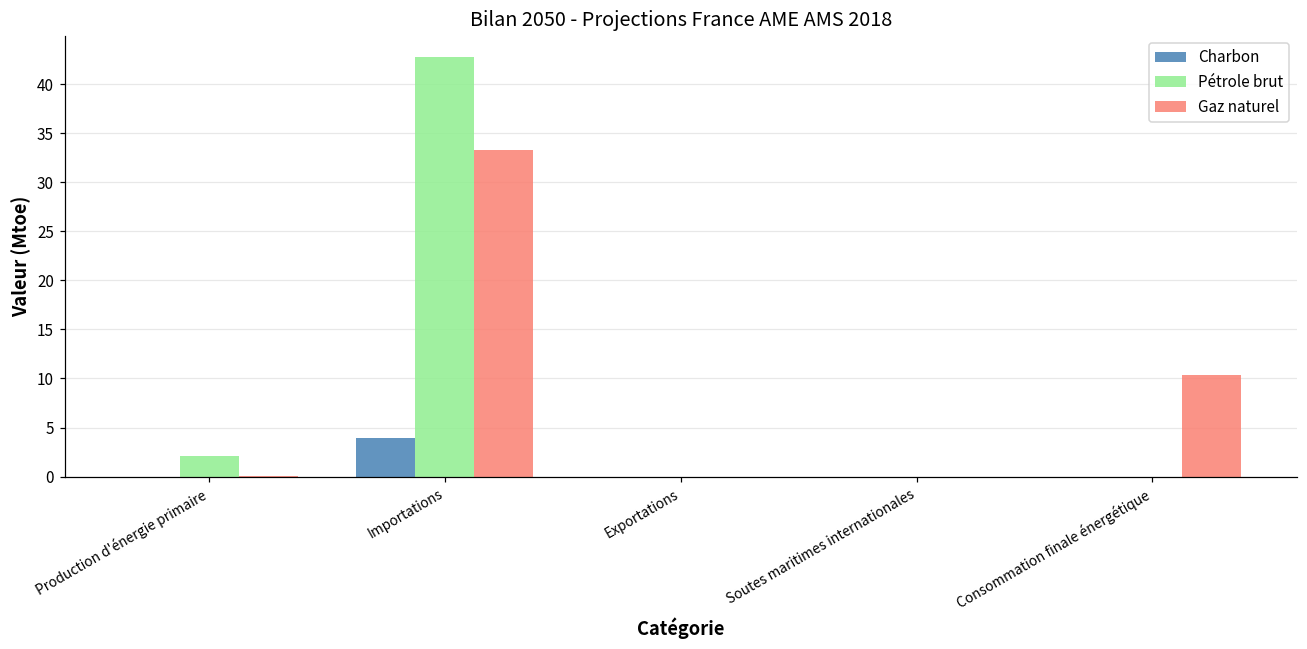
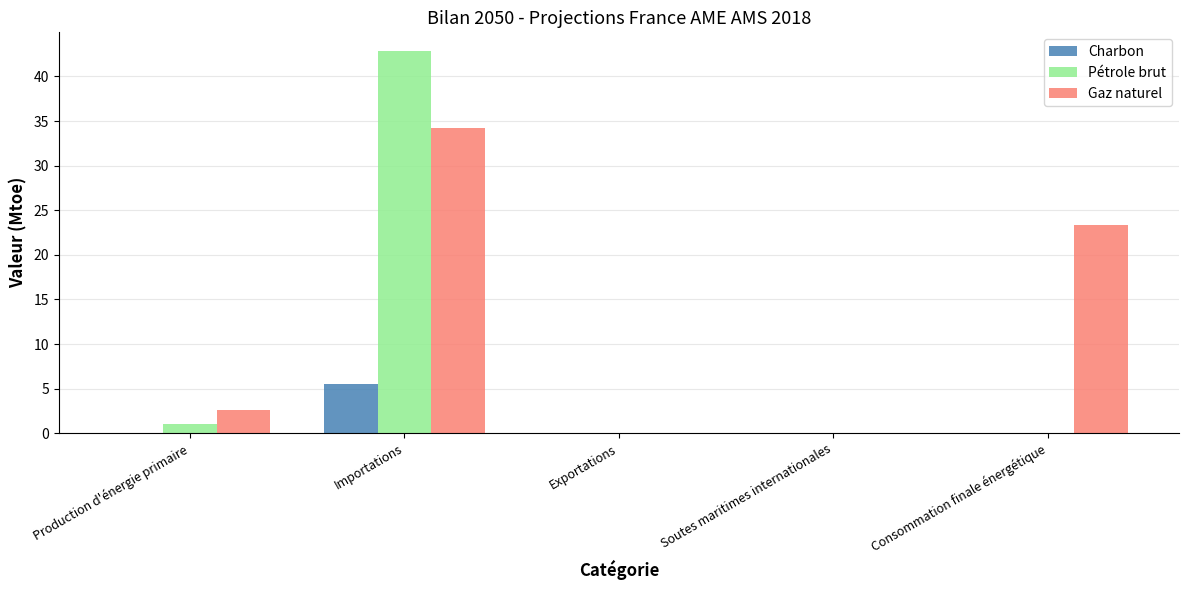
  {
    "Charbon": {
      "Production d'énergie primaire": 0,
-     "Importations": 4,
+     "Importations": 5,
      "Exportations": 0,
      "Soutes maritimes internationales": 0
    },
    "Pétrole brut": {
-     "Production d'énergie primaire": 2,
+     "Production d'énergie primaire": 1,
      "Importations": 43,
      "Exportations": 0,
      "Soutes maritimes internationales": 0,
      "Consommation finale énergétique": 0
    },
    "Gaz naturel": {
-     "Production d'énergie primaire": 0,
-     "Importations": 33,
+     "Production d'énergie primaire": 3,
+     "Importations": 34,
      "Exportations": 0,
      "Soutes maritimes internationales": 0,
-     "Consommation finale énergétique": 10
+     "Consommation finale énergétique": 23
    }
  }
